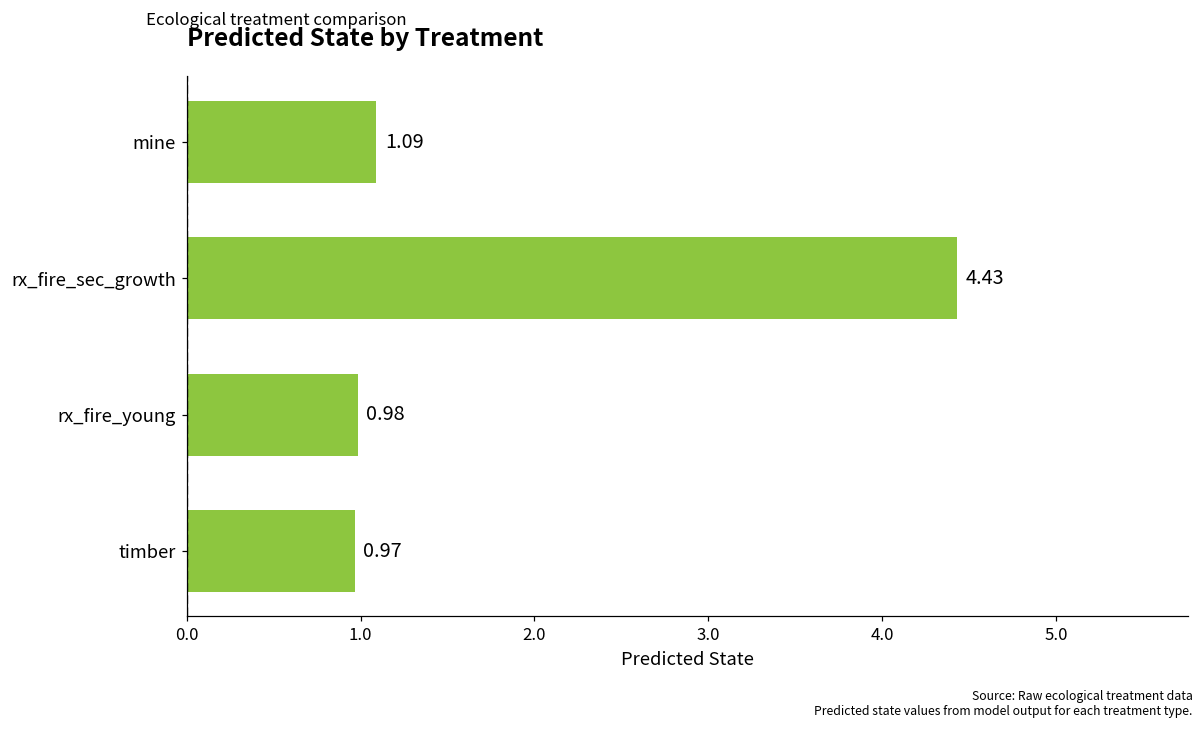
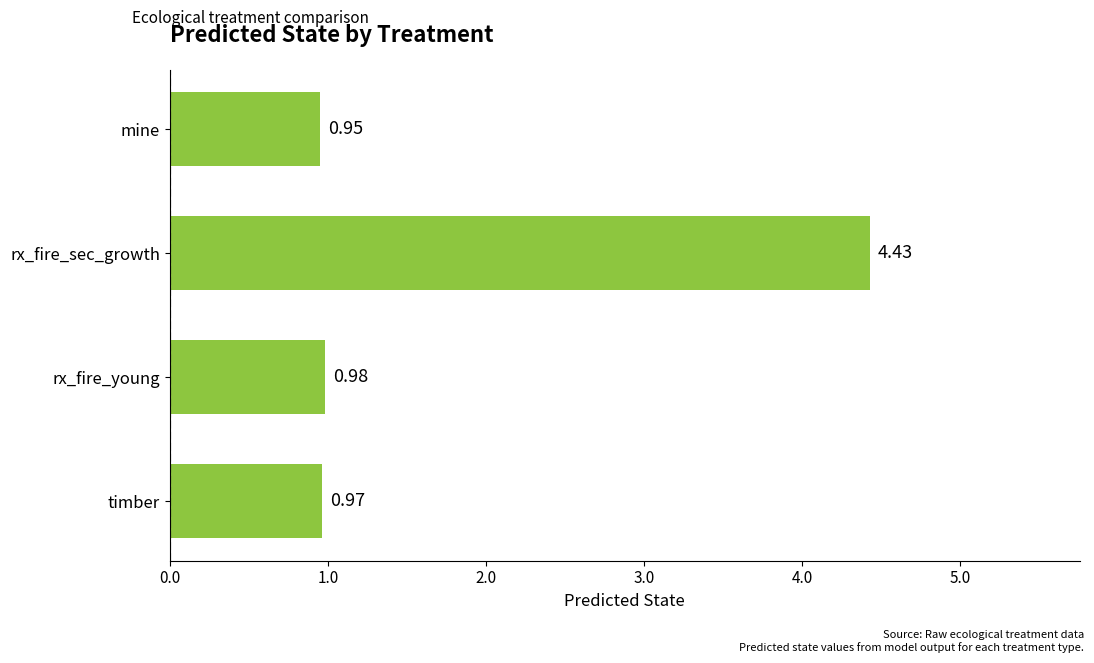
  {
-   "mine": 1.09,
+   "mine": 0.95,
    "rx_fire_sec_growth": 4.43,
    "rx_fire_young": 0.98,
    "timber": 0.97
  }
